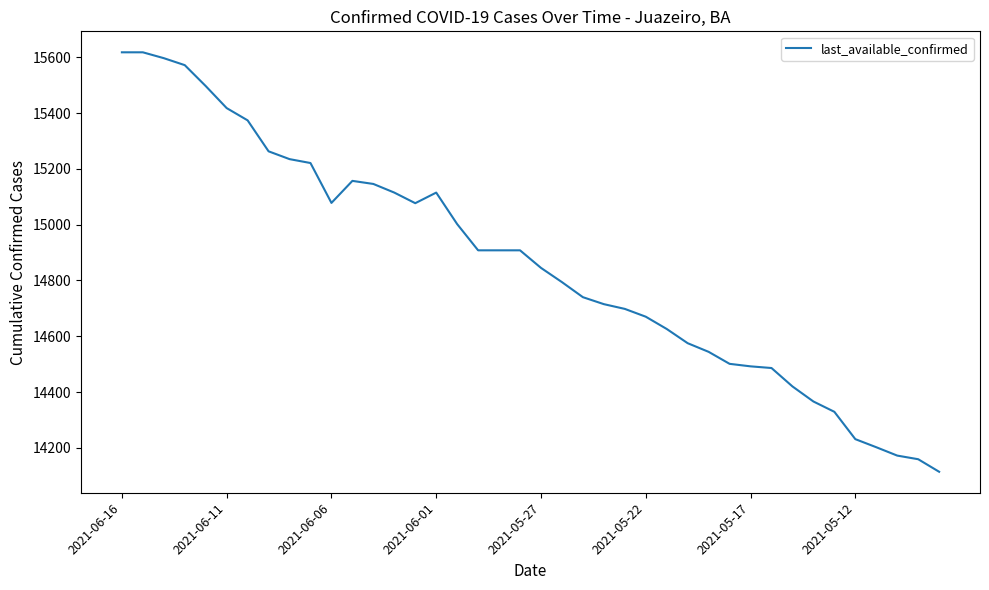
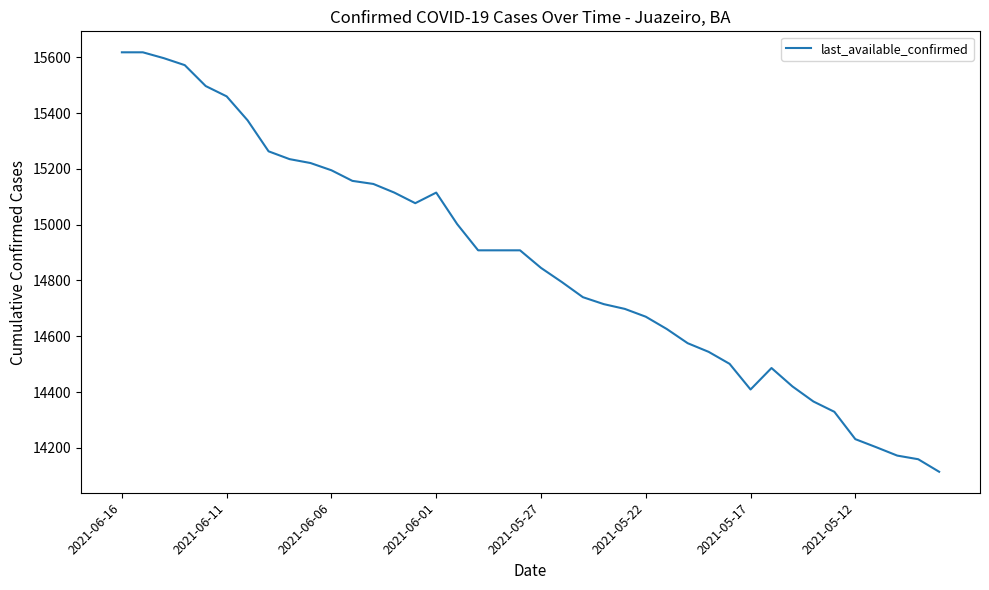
  {
    "2021-06-16": 15620,
-   "2021-06-11": 15420,
-   "2021-06-06": 15080,
+   "2021-06-11": 15460,
+   "2021-06-06": 15200,
    "2021-06-01": 15120,
    "2021-05-27": 14850,
    "2021-05-22": 14670,
-   "2021-05-17": 14490,
+   "2021-05-17": 14410,
    "2021-05-12": 14230
  }
